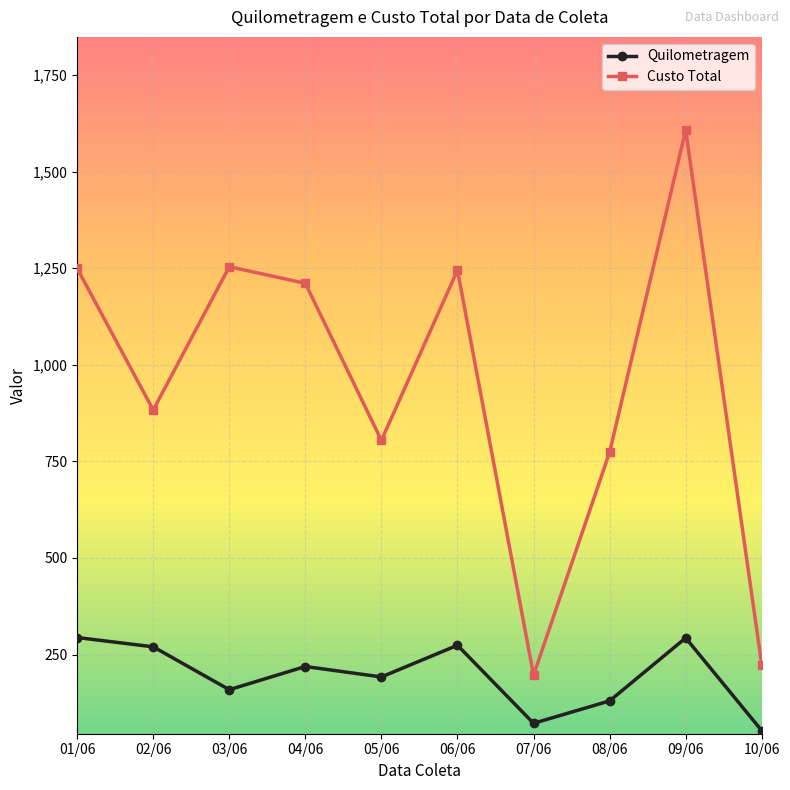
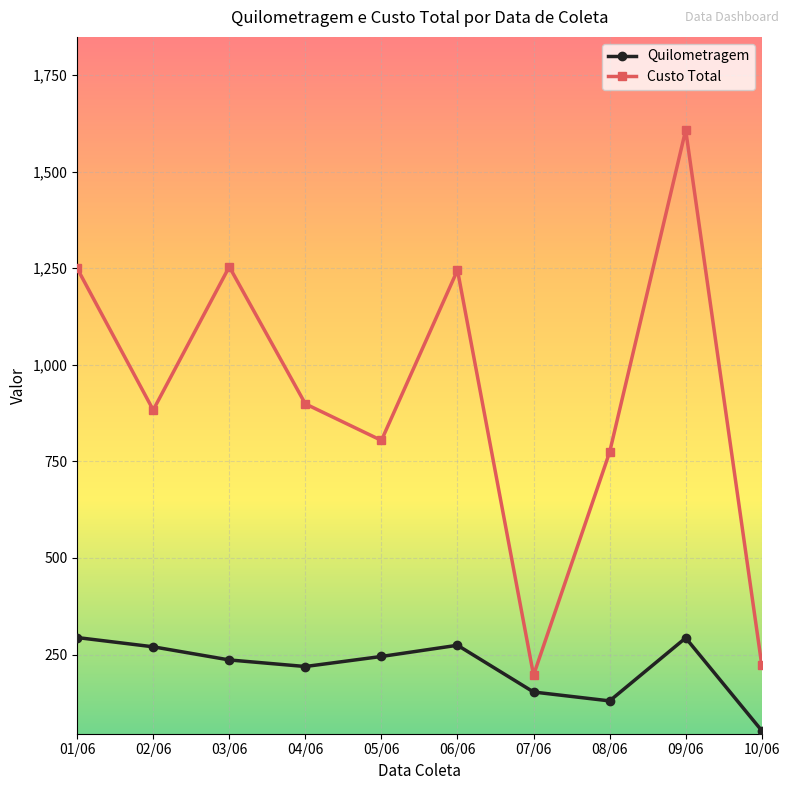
  {
    "Quilometragem": {
      "01/06": "290",
      "02/06": "270",
-     "03/06": "160",
+     "03/06": "240",
      "04/06": "220",
-     "05/06": "190",
+     "05/06": "250",
      "06/06": "270",
-     "07/06": "70",
+     "07/06": "150",
      "08/06": "130",
      "09/06": "290",
      "10/06": "50"
    },
    "Custo Total": {
      "01/06": "1,250",
      "02/06": "880",
      "03/06": "1,250",
-     "04/06": "1,210",
+     "04/06": "900",
      "05/06": "800",
      "06/06": "1,240",
      "07/06": "200",
      "08/06": "770",
      "09/06": "1,610",
      "10/06": "220"
    }
  }
